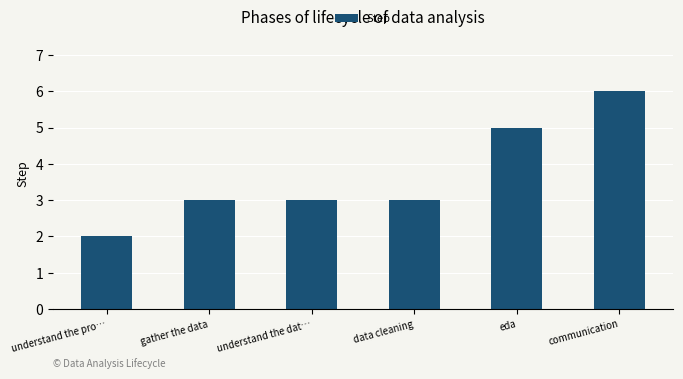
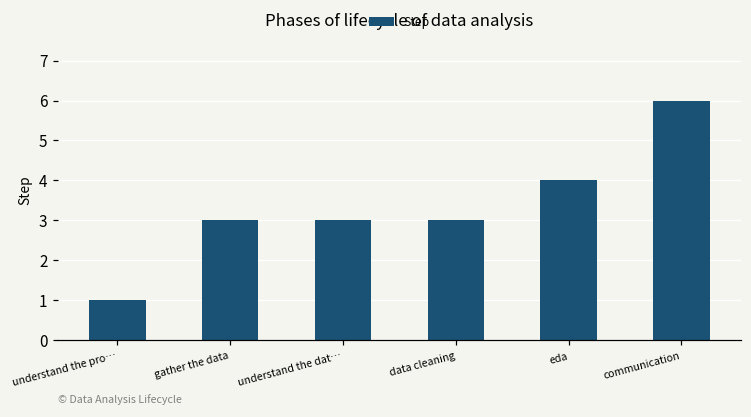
  {
-   "understand the pro…": 2,
+   "understand the pro…": 1,
    "gather the data": 3,
    "understand the dat…": 3,
    "data cleaning": 3,
-   "eda": 5,
+   "eda": 4,
    "communication": 6
  }
